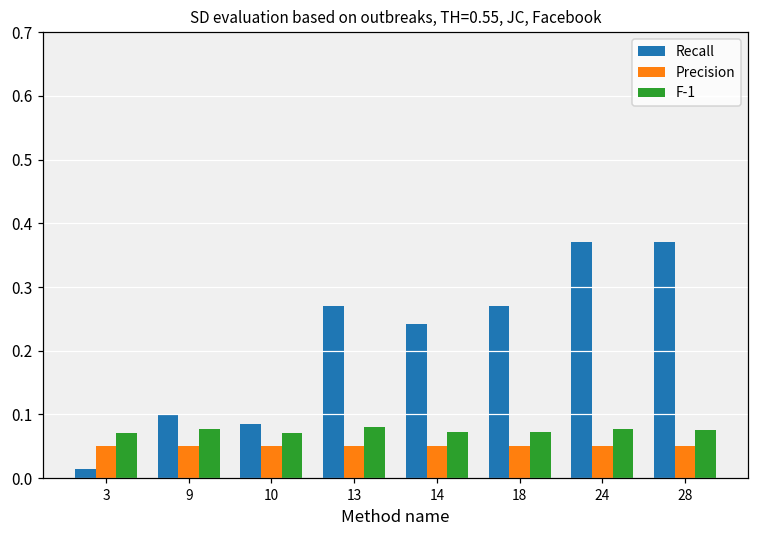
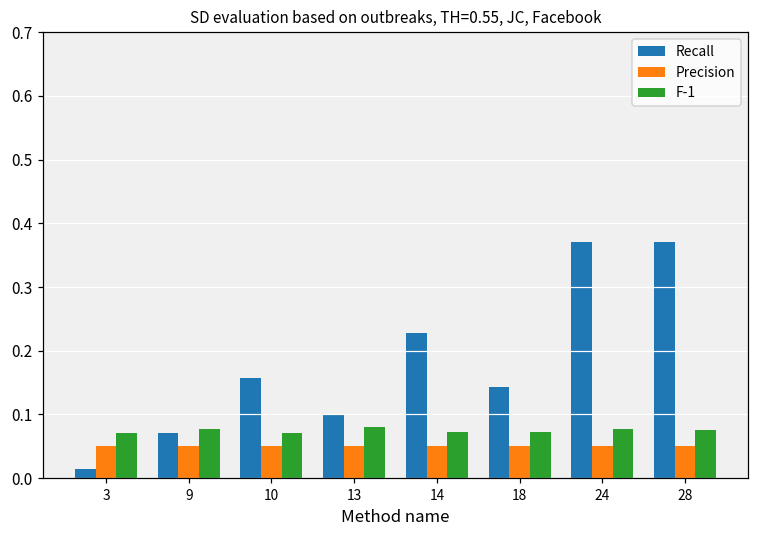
  {
    "Recall": {
      "3": 0.01,
-     "9": 0.10,
-     "10": 0.09,
-     "13": 0.27,
-     "14": 0.24,
-     "18": 0.27,
+     "9": 0.07,
+     "10": 0.16,
+     "13": 0.10,
+     "14": 0.23,
+     "18": 0.14,
      "24": 0.37,
      "28": 0.37
    },
    "Precision": {
      "3": 0.05,
      "9": 0.05,
      "10": 0.05,
      "13": 0.05,
      "14": 0.05,
      "18": 0.05,
      "24": 0.05,
      "28": 0.05
    },
    "F-1": {
      "3": 0.07,
      "9": 0.08,
      "10": 0.07,
      "13": 0.08,
      "14": 0.07,
      "18": 0.07,
      "24": 0.08,
      "28": 0.08
    }
  }
